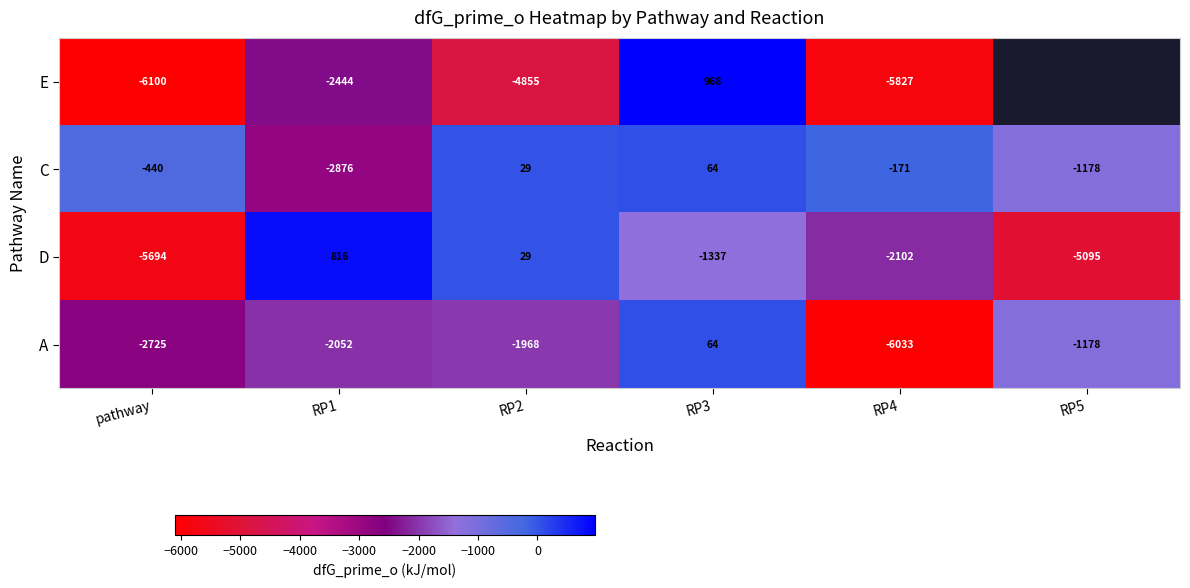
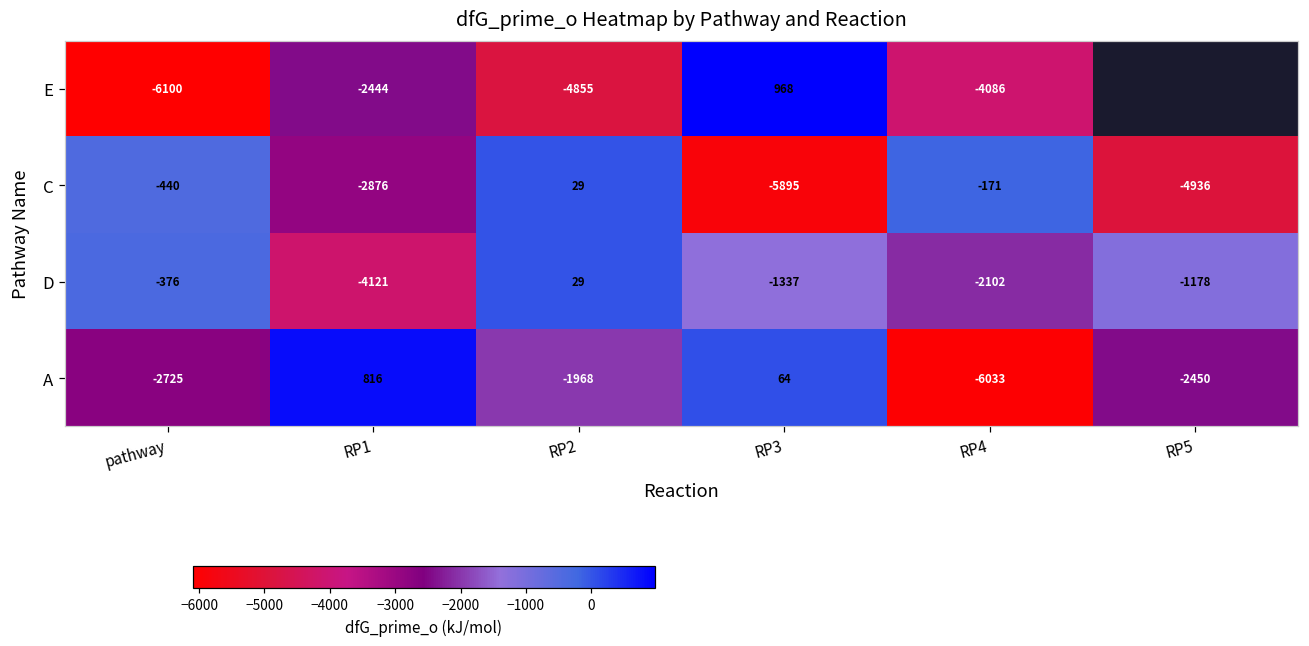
  {
    "E": {
      "pathway": -6100,
      "RP1": -2444,
      "RP2": -4855,
      "RP3": 968,
-     "RP4": -5827
+     "RP4": -4086
    },
    "C": {
      "pathway": -440,
      "RP1": -2876,
      "RP2": 29,
-     "RP3": 64,
+     "RP3": -5895,
      "RP4": -171,
-     "RP5": -1178
+     "RP5": -4936
    },
    "D": {
-     "pathway": -5694,
-     "RP1": 816,
+     "pathway": -376,
+     "RP1": -4121,
      "RP2": 29,
      "RP3": -1337,
      "RP4": -2102,
-     "RP5": -5095
+     "RP5": -1178
    },
    "A": {
      "pathway": -2725,
-     "RP1": -2052,
+     "RP1": 816,
      "RP2": -1968,
      "RP3": 64,
      "RP4": -6033,
-     "RP5": -1178
+     "RP5": -2450
    }
  }
